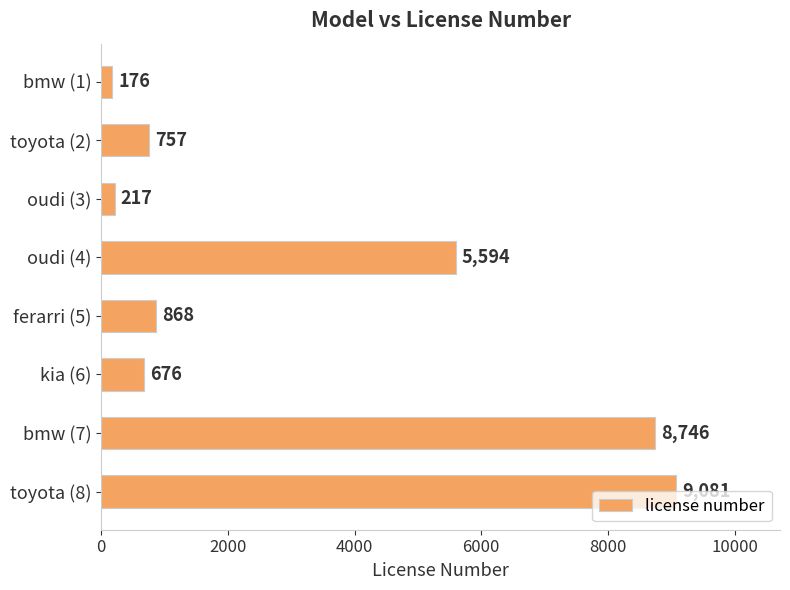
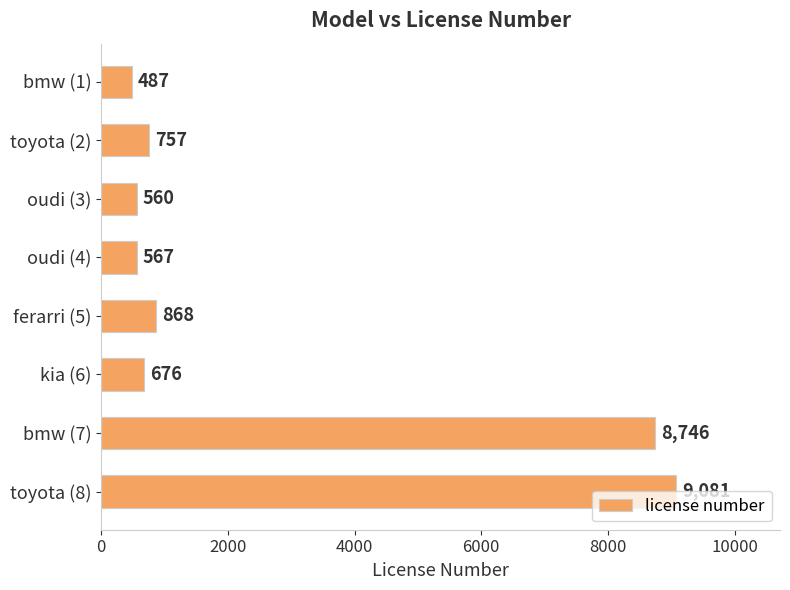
  {
-   "bmw (1)": "176",
+   "bmw (1)": "487",
    "toyota (2)": "757",
-   "oudi (3)": "217",
-   "oudi (4)": "5,594",
+   "oudi (3)": "560",
+   "oudi (4)": "567",
    "ferarri (5)": "868",
    "kia (6)": "676",
    "bmw (7)": "8,746"
  }
